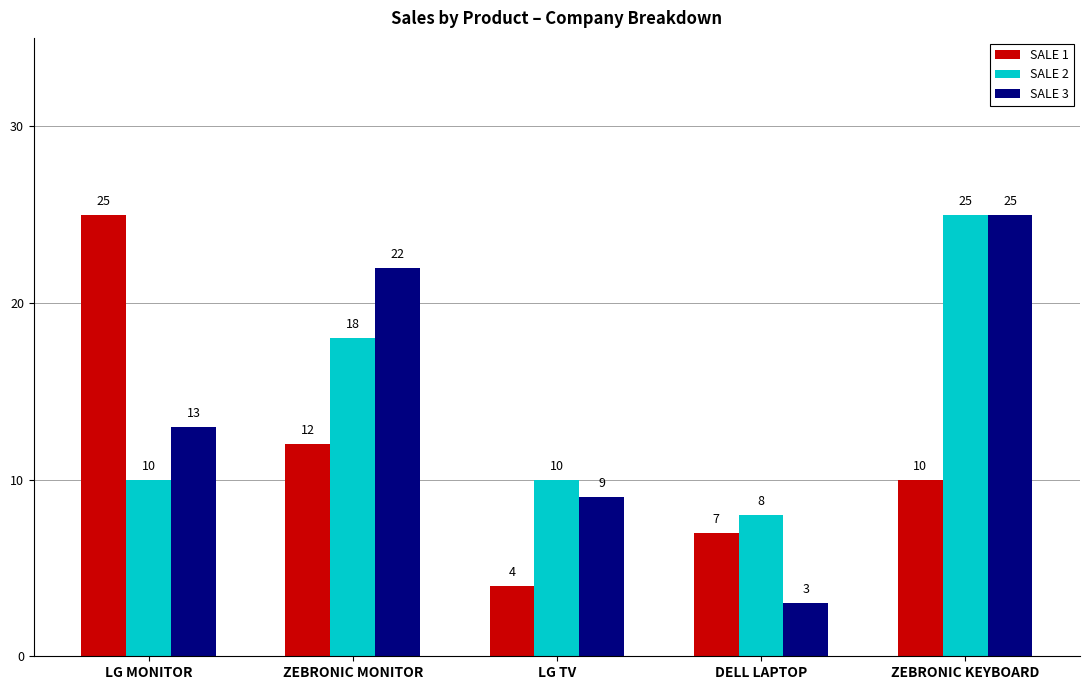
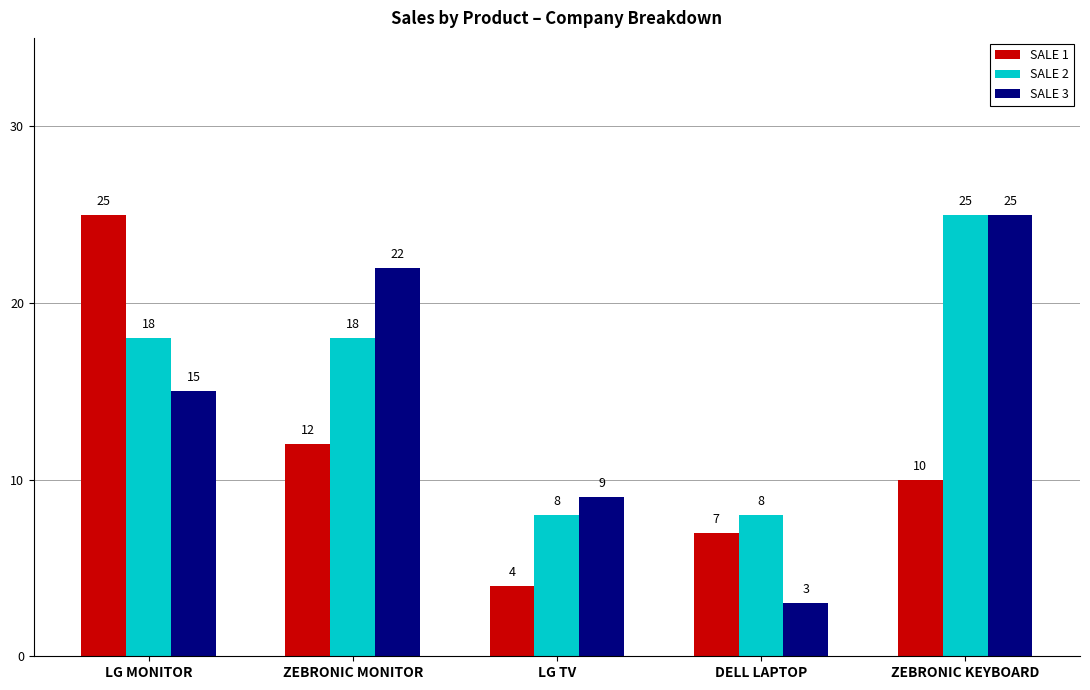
  {
    "SALE 1": {
      "LG MONITOR": 25,
      "ZEBRONIC MONITOR": 12,
      "LG TV": 4,
      "DELL LAPTOP": 7,
      "ZEBRONIC KEYBOARD": 10
    },
    "SALE 2": {
-     "LG MONITOR": 10,
+     "LG MONITOR": 18,
      "ZEBRONIC MONITOR": 18,
-     "LG TV": 10,
+     "LG TV": 8,
      "DELL LAPTOP": 8,
      "ZEBRONIC KEYBOARD": 25
    },
    "SALE 3": {
-     "LG MONITOR": 13,
+     "LG MONITOR": 15,
      "ZEBRONIC MONITOR": 22,
      "LG TV": 9,
      "DELL LAPTOP": 3,
      "ZEBRONIC KEYBOARD": 25
    }
  }
